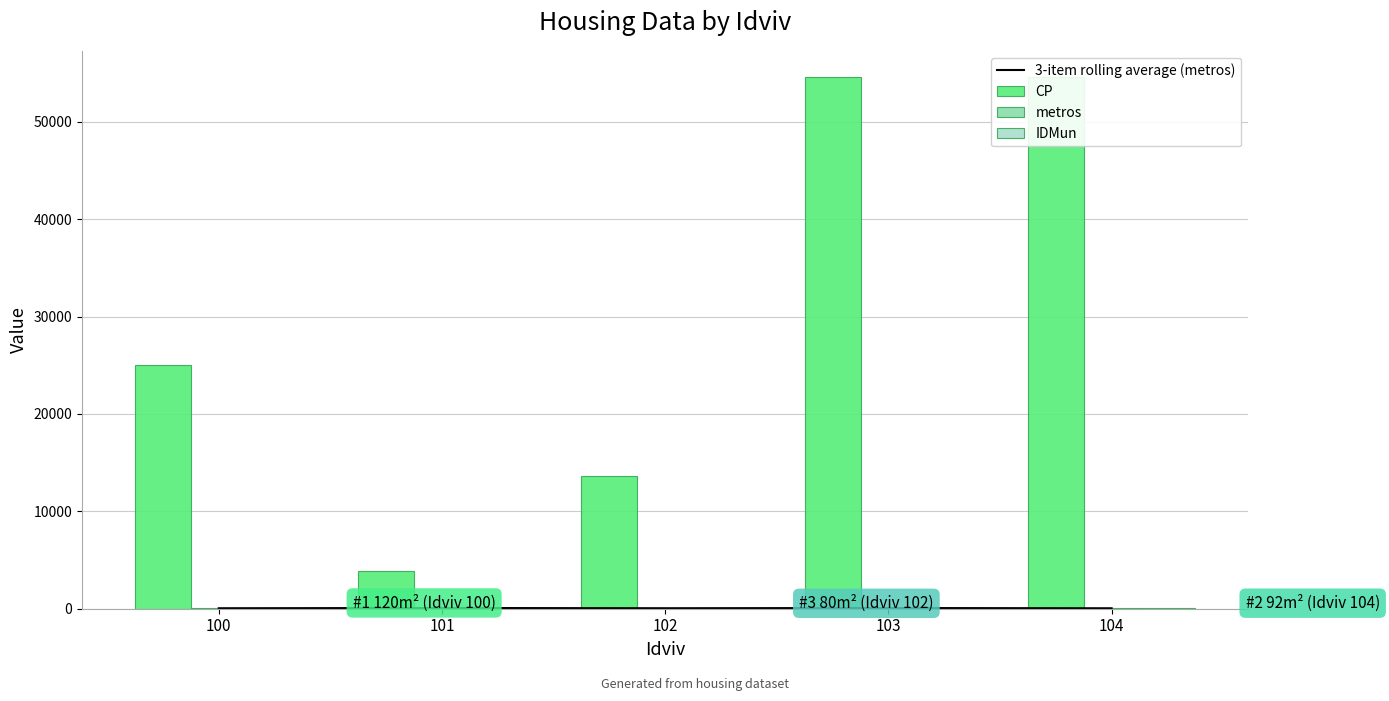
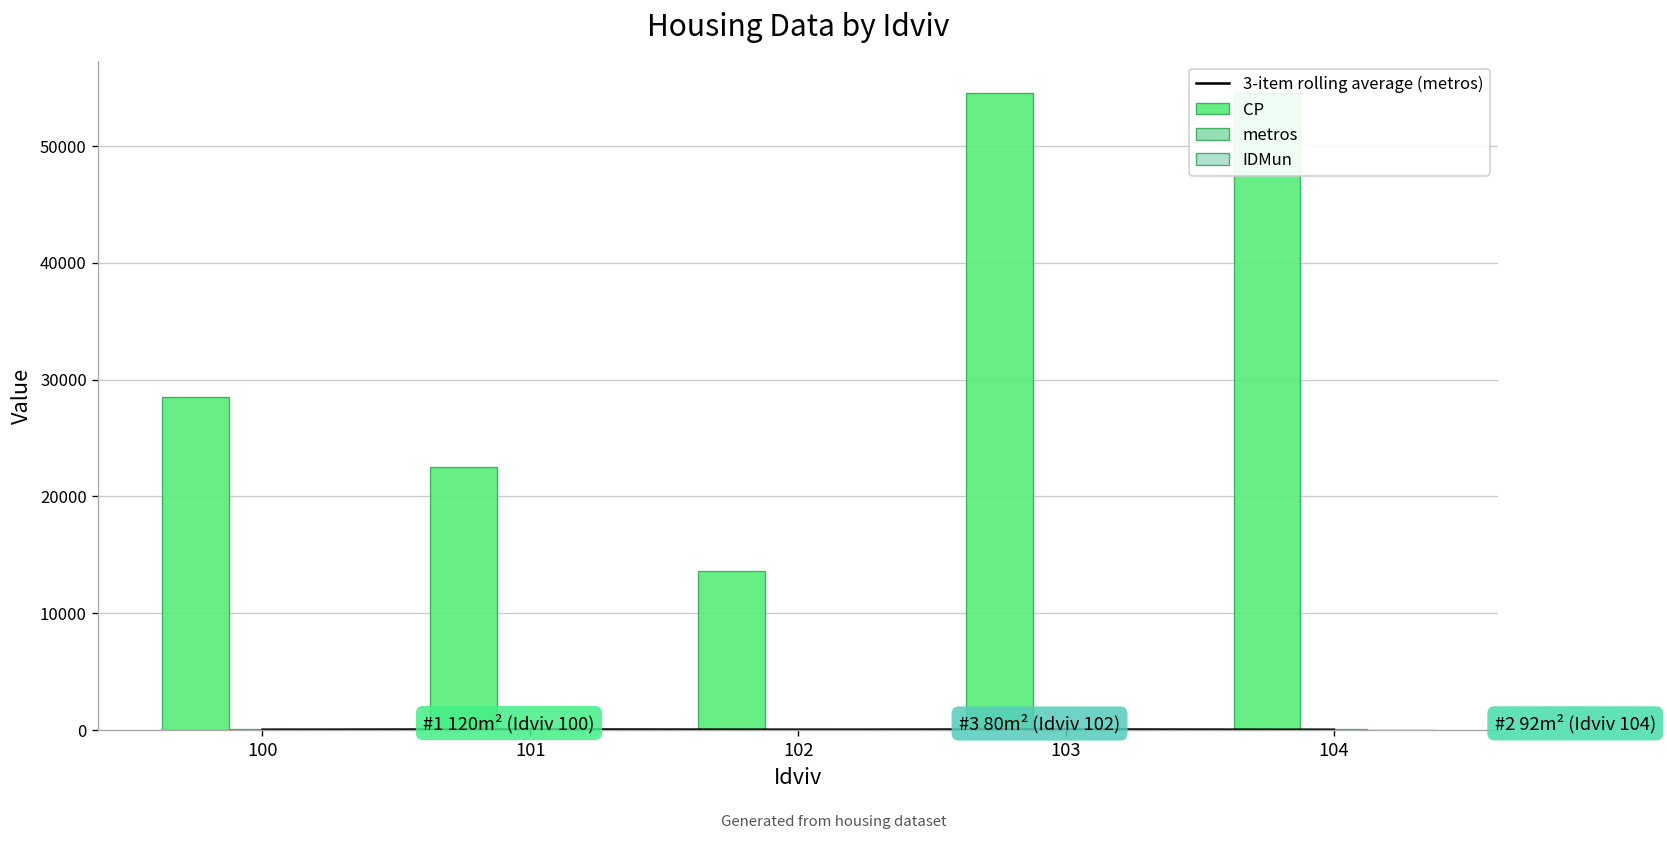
  {
    "CP": {
-     "100": 25000,
-     "101": 4000,
+     "100": 29000,
+     "101": 23000,
      "102": 14000,
      "103": 55000
    }
  }
